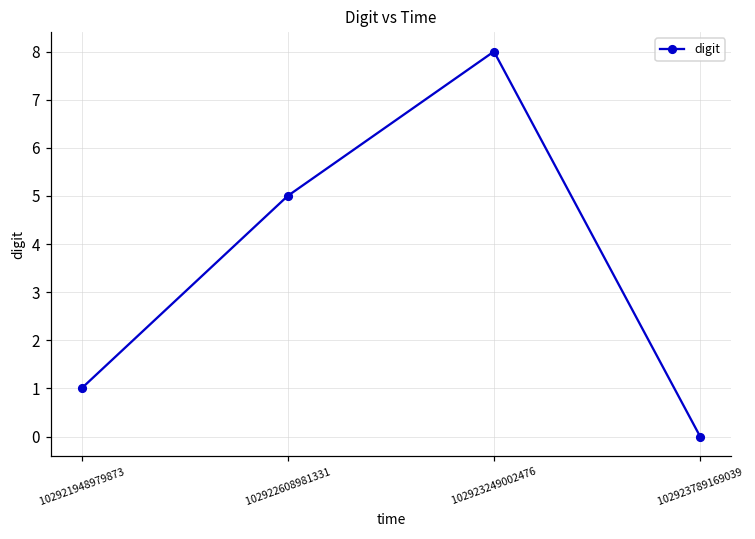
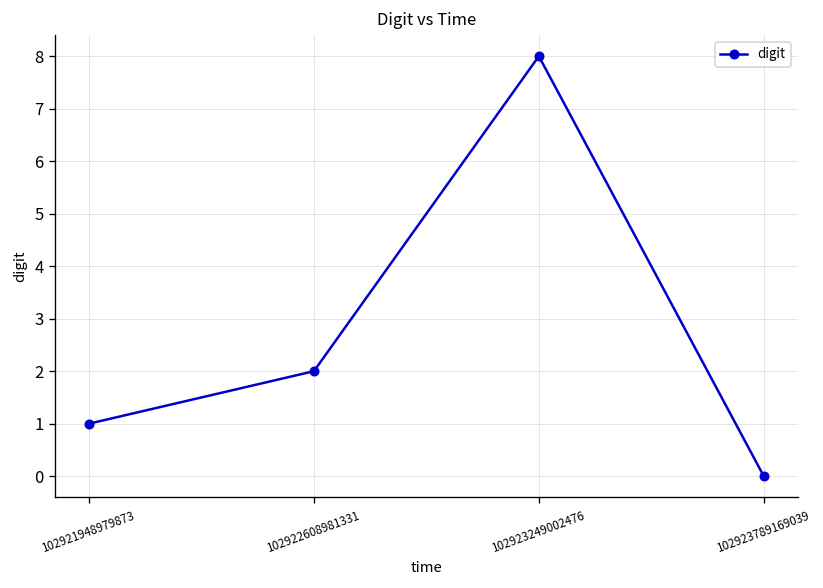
  {
    "102921948979873": 1,
-   "102922608981331": 5,
+   "102922608981331": 2,
    "102923249002476": 8,
    "102923789169039": 0
  }
